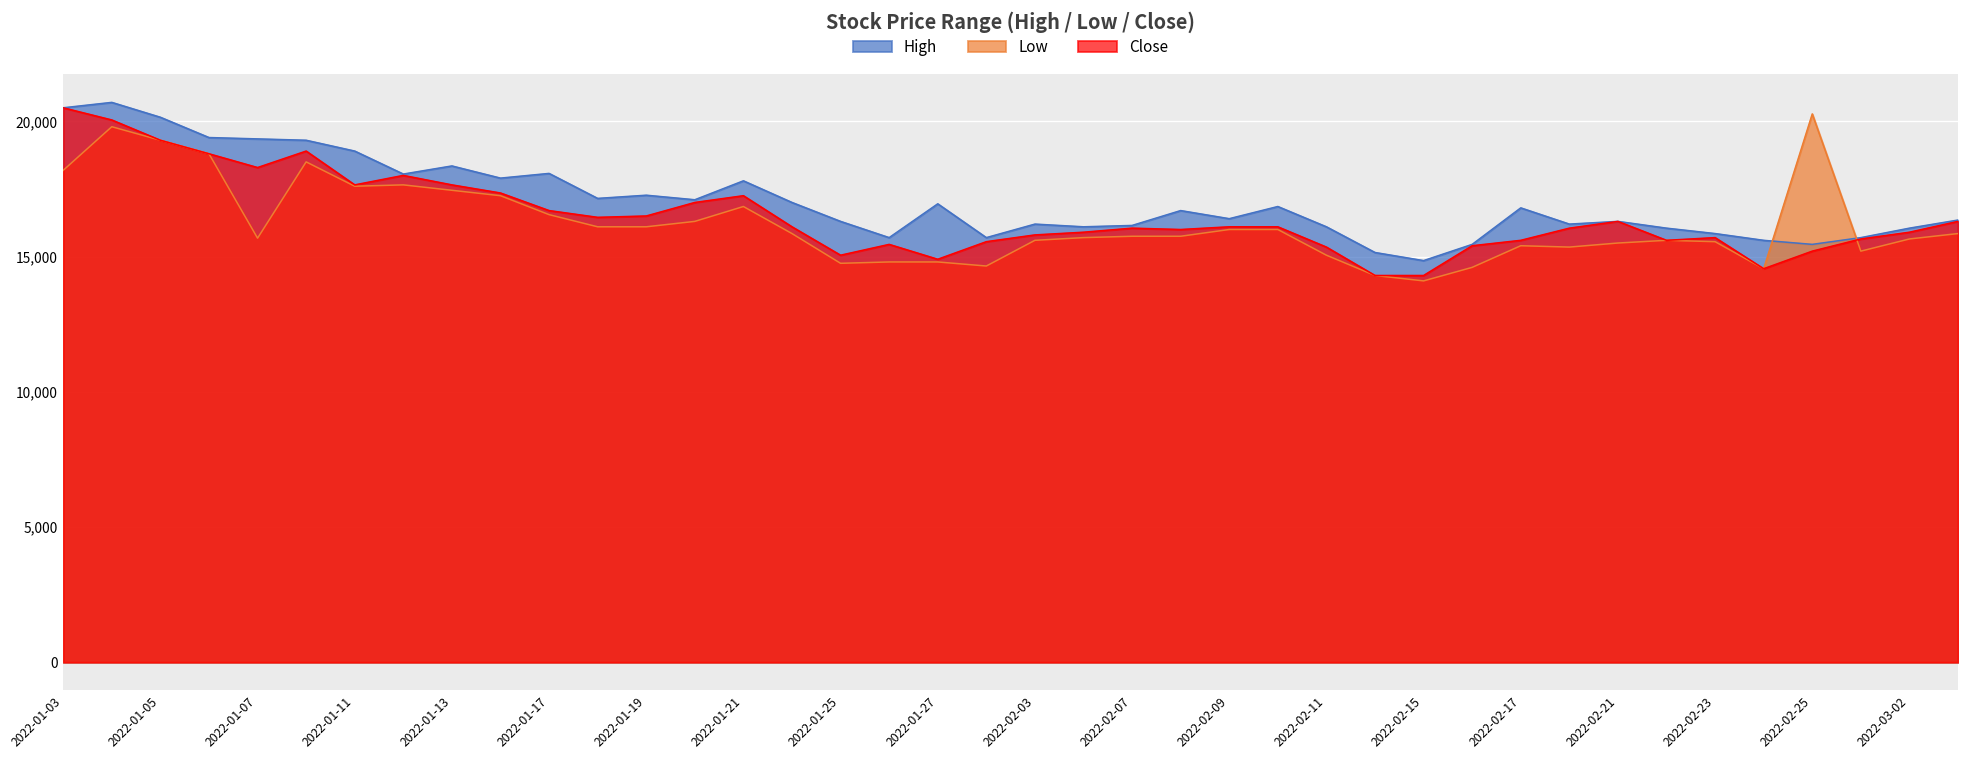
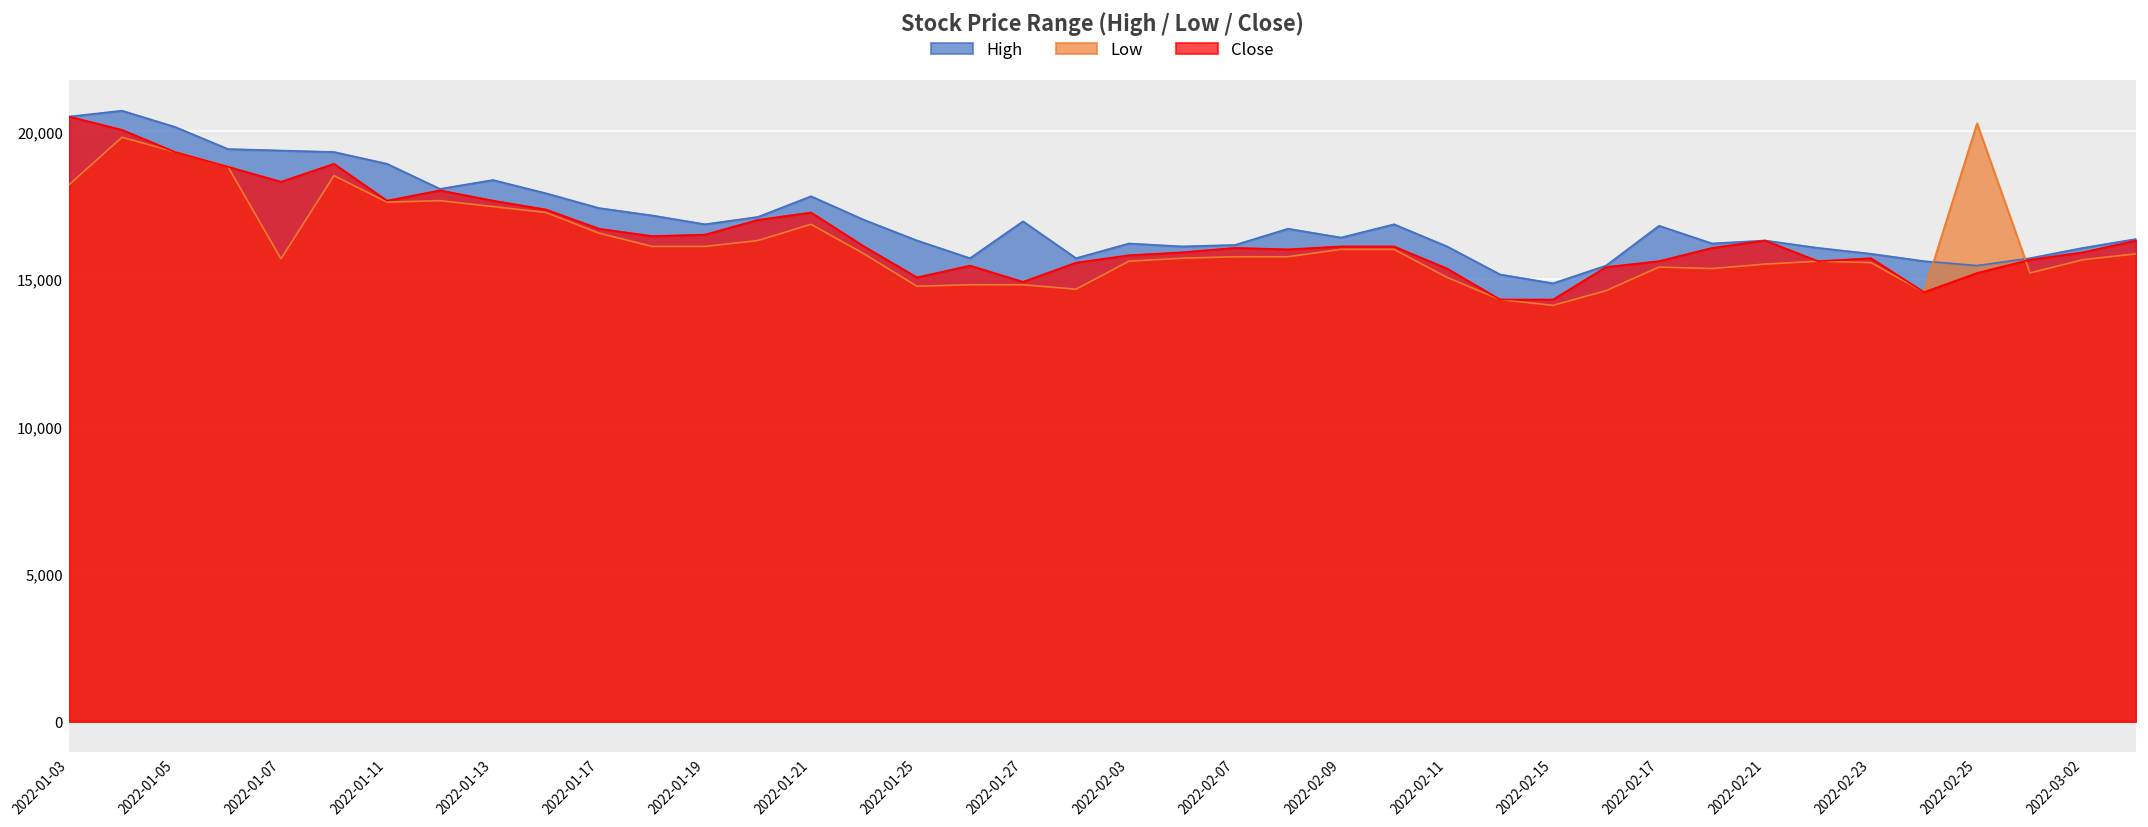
  {
    "High": {
      "2022-01-05": "20,200",
      "2022-01-07": "19,400",
      "2022-01-11": "18,900",
      "2022-01-13": "18,400",
-     "2022-01-17": "18,100",
-     "2022-01-19": "17,300",
+     "2022-01-17": "17,400",
+     "2022-01-19": "16,900",
      "2022-01-21": "17,800",
      "2022-01-25": "16,300",
      "2022-01-27": "17,000",
      "2022-02-03": "16,200",
      "2022-02-09": "16,400",
      "2022-02-11": "16,100",
      "2022-02-15": "14,900",
      "2022-02-17": "16,800",
      "2022-02-23": "15,900",
      "2022-02-25": "15,500",
      "2022-03-02": "16,100"
    },
    "Low": {
      "2022-01-03": "18,200",
      "2022-01-07": "15,700",
      "2022-01-13": "17,500",
      "2022-01-17": "16,600",
      "2022-01-19": "16,100",
      "2022-01-21": "16,900",
      "2022-01-25": "14,800",
      "2022-02-03": "15,600",
      "2022-02-07": "15,800",
      "2022-02-11": "15,100",
      "2022-02-15": "14,100",
      "2022-02-17": "15,400",
      "2022-02-21": "15,500",
      "2022-02-23": "15,600",
      "2022-02-25": "20,300",
      "2022-03-02": "15,700"
    },
    "Close": {
      "2022-01-07": "18,300",
      "2022-01-13": "17,700",
      "2022-01-17": "16,700",
      "2022-01-19": "16,500",
      "2022-01-21": "17,300",
      "2022-01-25": "15,100",
      "2022-02-03": "15,800",
      "2022-02-11": "15,400",
      "2022-02-15": "14,300",
      "2022-02-17": "15,600",
      "2022-02-23": "15,700",
      "2022-02-25": "15,200",
      "2022-03-02": "15,900"
    }
  }
